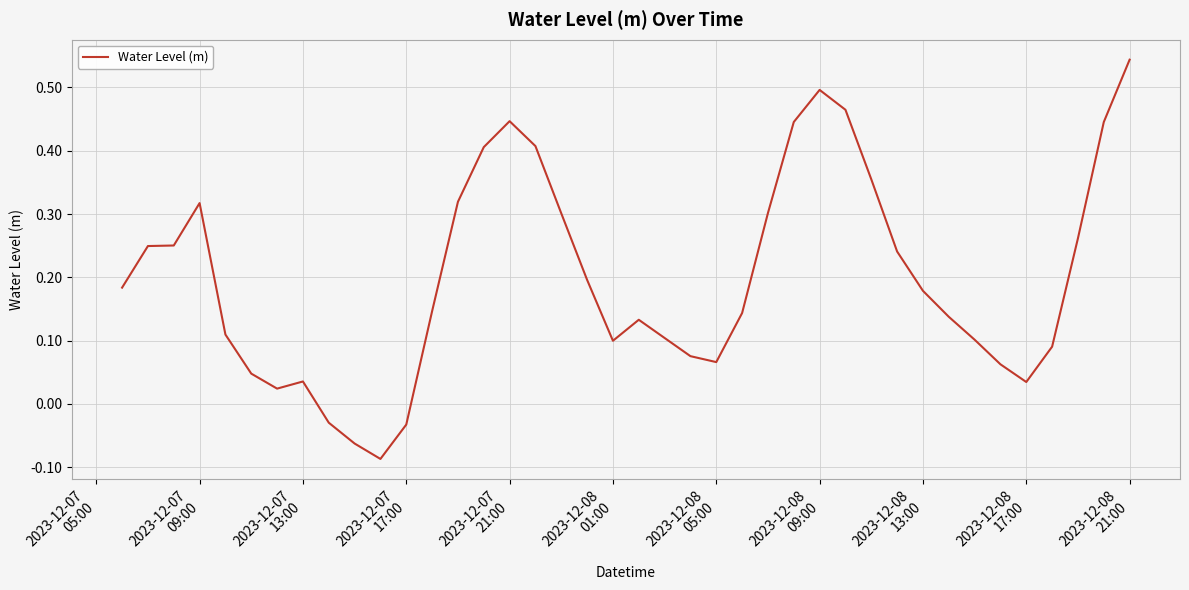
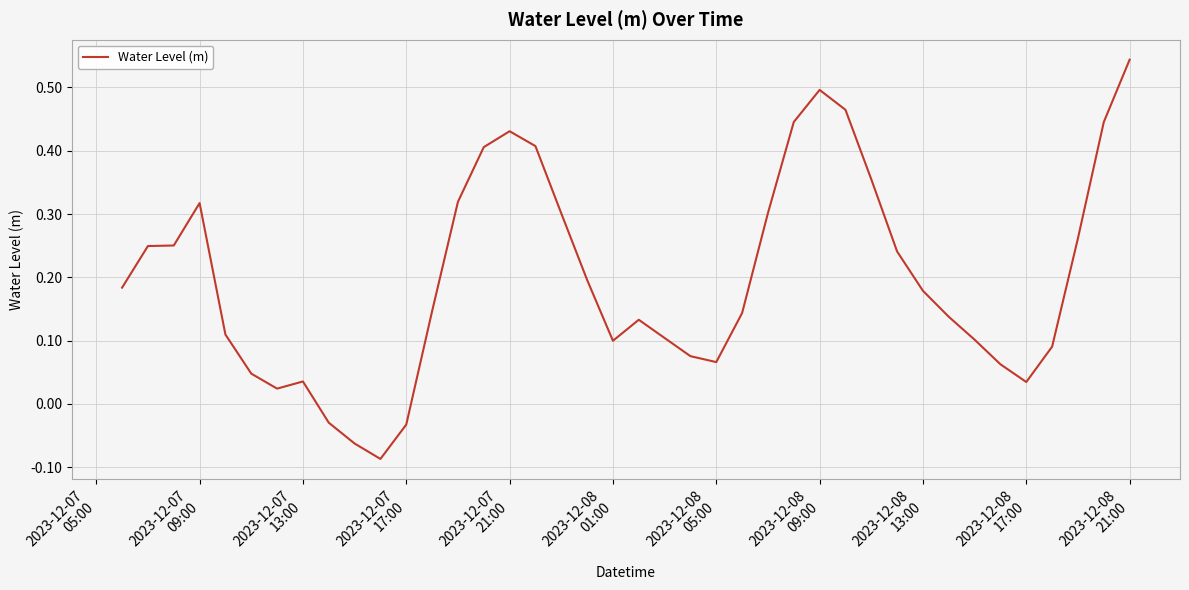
  {
    "2023-12-07 09:00": 0.32,
    "2023-12-07 13:00": 0.04,
    "2023-12-07 17:00": -0.03,
-   "2023-12-07 21:00": 0.45,
+   "2023-12-07 21:00": 0.43,
    "2023-12-08 01:00": 0.10,
    "2023-12-08 05:00": 0.07,
    "2023-12-08 09:00": 0.50,
    "2023-12-08 13:00": 0.18,
    "2023-12-08 17:00": 0.03,
    "2023-12-08 21:00": 0.54
  }
